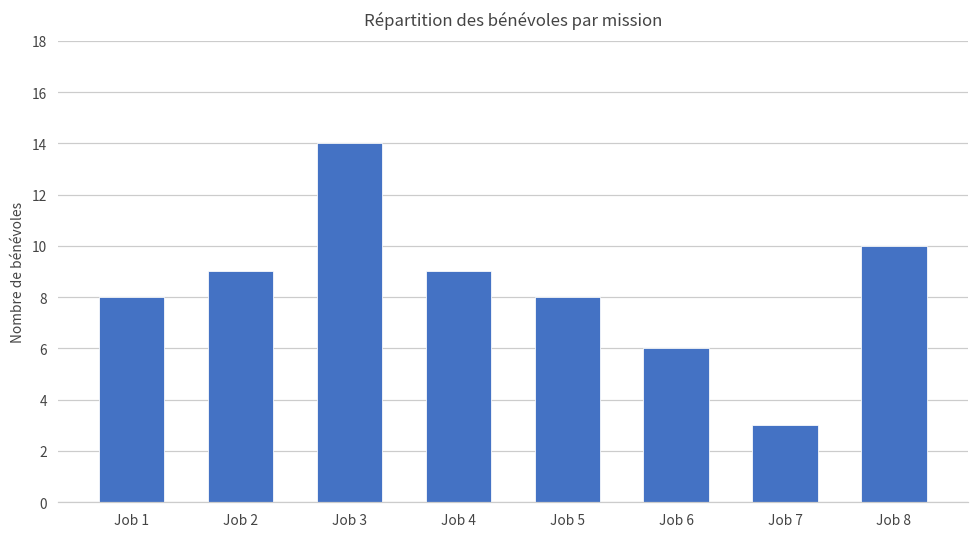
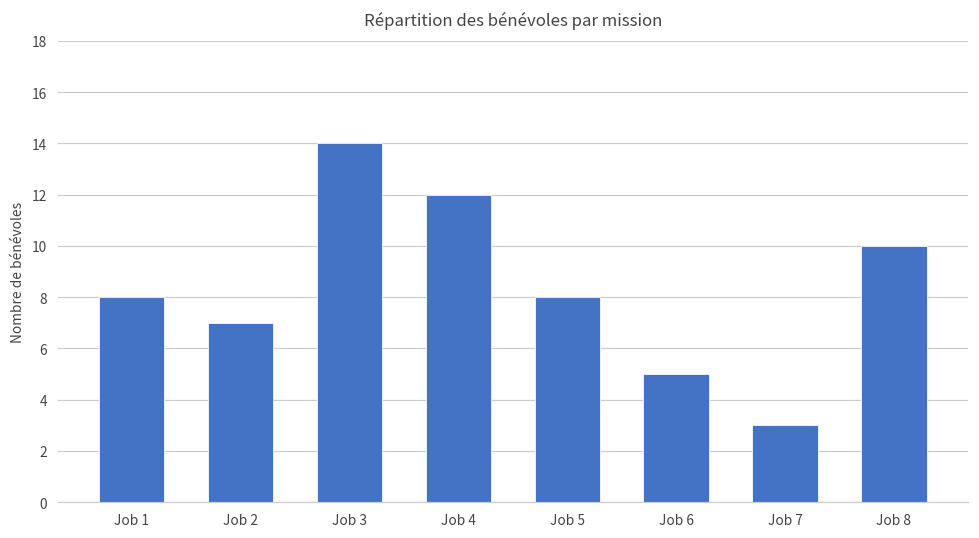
  {
    "Job 1": 8,
-   "Job 2": 9,
+   "Job 2": 7,
    "Job 3": 14,
-   "Job 4": 9,
+   "Job 4": 12,
    "Job 5": 8,
-   "Job 6": 6,
+   "Job 6": 5,
    "Job 7": 3,
    "Job 8": 10
  }
